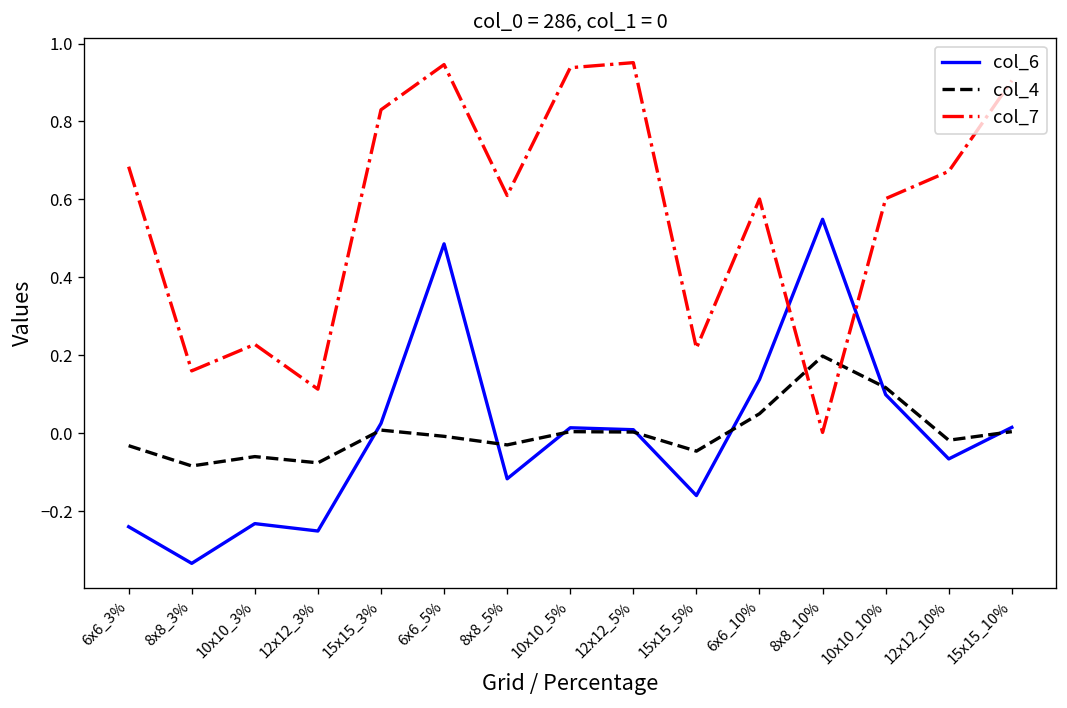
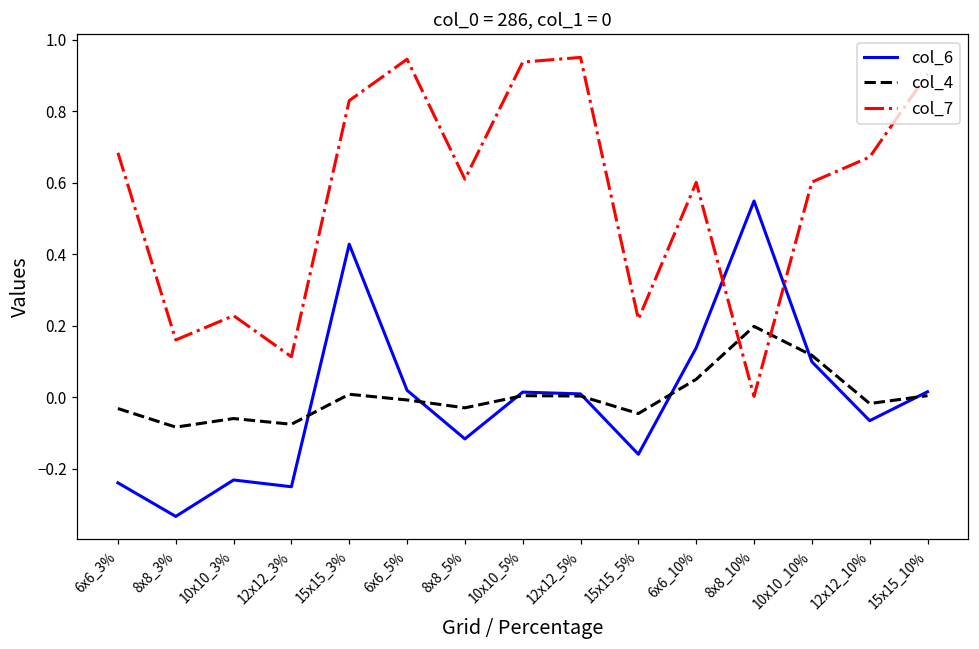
  {
    "col_6": {
      "6x6_3%": -0.24,
      "8x8_3%": -0.33,
      "10x10_3%": -0.23,
      "12x12_3%": -0.25,
-     "15x15_3%": 0.03,
-     "6x6_5%": 0.49,
+     "15x15_3%": 0.43,
+     "6x6_5%": 0.02,
      "8x8_5%": -0.12,
      "10x10_5%": 0.01,
      "15x15_5%": -0.16,
      "6x6_10%": 0.14,
      "8x8_10%": 0.55,
      "10x10_10%": 0.10,
      "12x12_10%": -0.07,
      "15x15_10%": 0.02
    },
    "col_4": {
      "6x6_3%": -0.03,
      "8x8_3%": -0.08,
      "10x10_3%": -0.06,
      "12x12_3%": -0.08,
      "15x15_3%": 0.01,
      "6x6_5%": -0.01,
      "8x8_5%": -0.03,
      "10x10_5%": 0.00,
      "15x15_5%": -0.05,
      "6x6_10%": 0.05,
      "8x8_10%": 0.20,
      "10x10_10%": 0.12,
      "12x12_10%": -0.02,
      "15x15_10%": 0.00
    },
    "col_7": {
      "6x6_3%": 0.68,
      "8x8_3%": 0.16,
      "10x10_3%": 0.23,
      "12x12_3%": 0.11,
      "15x15_3%": 0.83,
      "6x6_5%": 0.95,
      "8x8_5%": 0.61,
      "10x10_5%": 0.94,
      "12x12_5%": 0.95,
      "15x15_5%": 0.22,
      "6x6_10%": 0.60,
      "8x8_10%": 0.00,
      "10x10_10%": 0.60,
      "12x12_10%": 0.67
    }
  }
